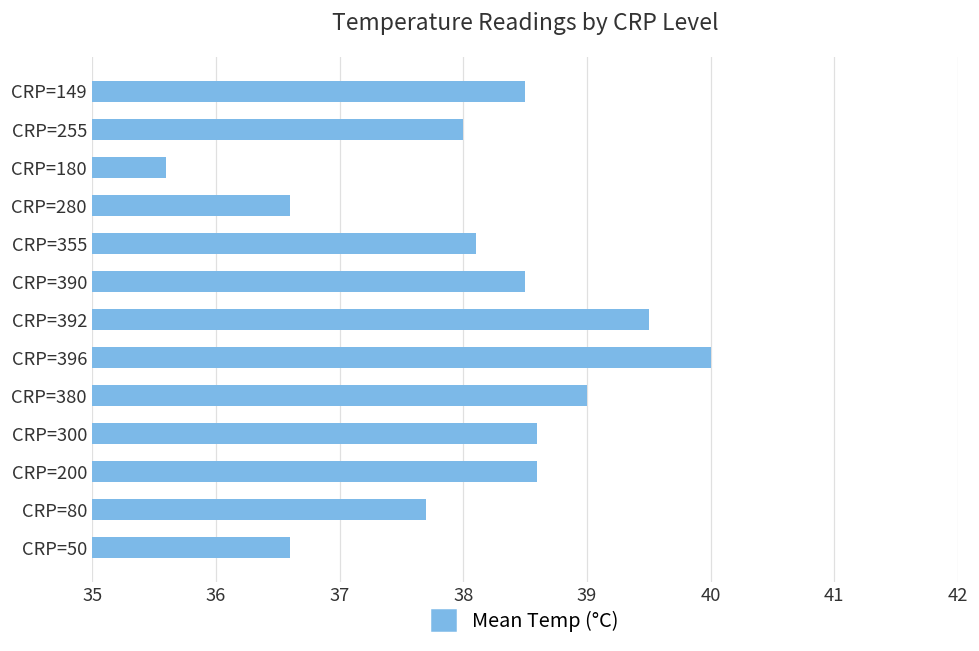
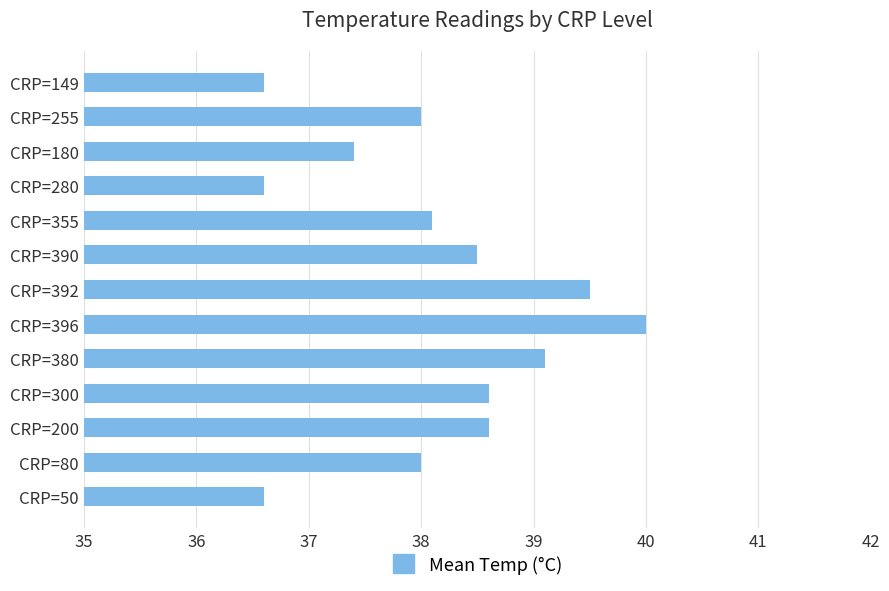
  {
-   "CRP=149": 38.5,
+   "CRP=149": 36.6,
    "CRP=255": 38.0,
-   "CRP=180": 35.6,
+   "CRP=180": 37.4,
    "CRP=280": 36.6,
    "CRP=355": 38.1,
    "CRP=390": 38.5,
    "CRP=392": 39.5,
    "CRP=396": 40.0,
-   "CRP=380": 39.0,
+   "CRP=380": 39.1,
    "CRP=300": 38.6,
    "CRP=200": 38.6,
-   "CRP=80": 37.7,
+   "CRP=80": 38.0,
    "CRP=50": 36.6
  }
